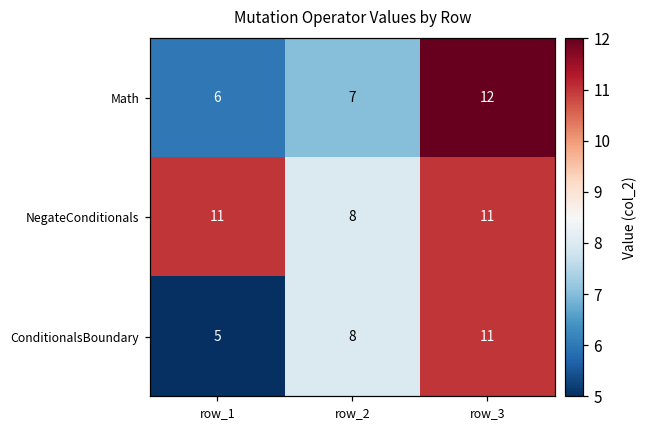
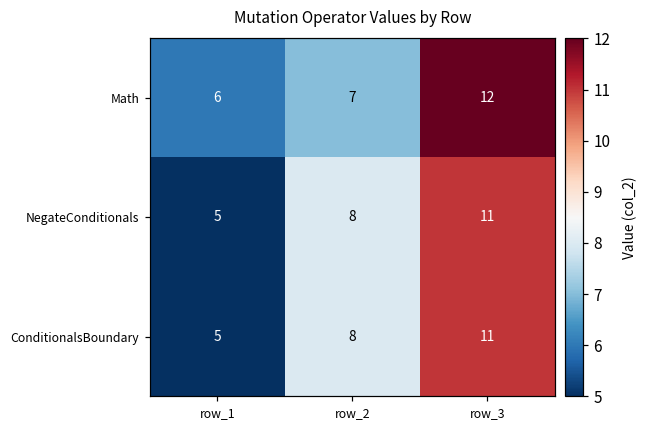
  {
    "Math": {
      "row_1": 6,
      "row_2": 7,
      "row_3": 12
    },
    "NegateConditionals": {
-     "row_1": 11,
+     "row_1": 5,
      "row_2": 8,
      "row_3": 11
    },
    "ConditionalsBoundary": {
      "row_1": 5,
      "row_2": 8,
      "row_3": 11
    }
  }
